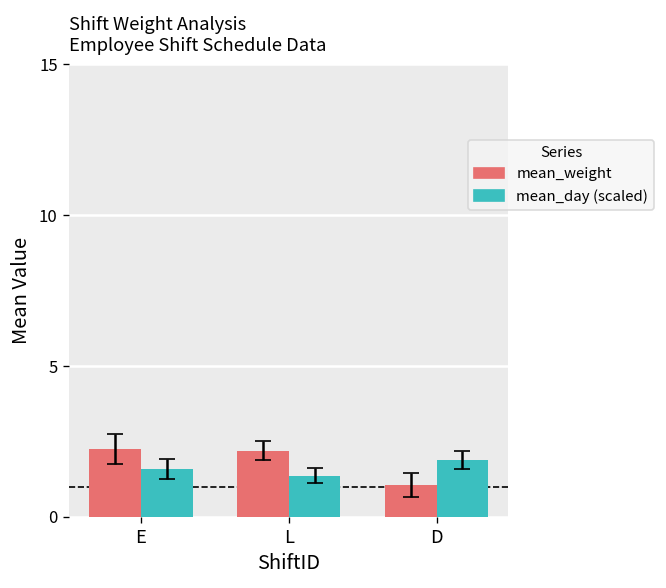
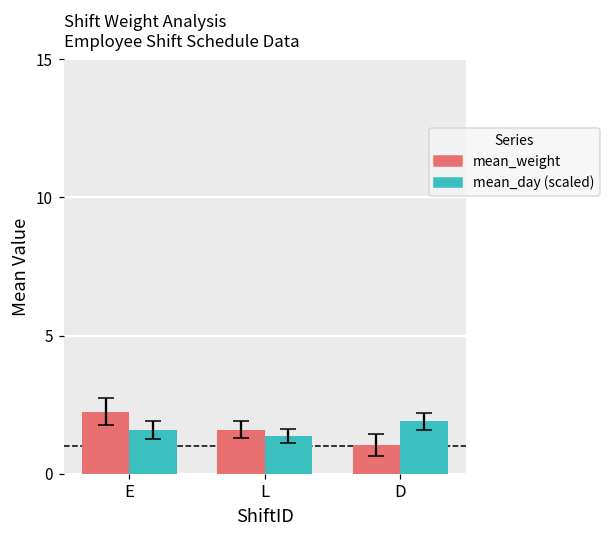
  {
    "mean_weight": {
      "E": 2.3,
-     "L": 2.2,
+     "L": 1.6,
      "D": 1.1
    },
    "mean_day (scaled)": {
      "E": 1.6,
      "L": 1.4,
      "D": 1.9
    }
  }
